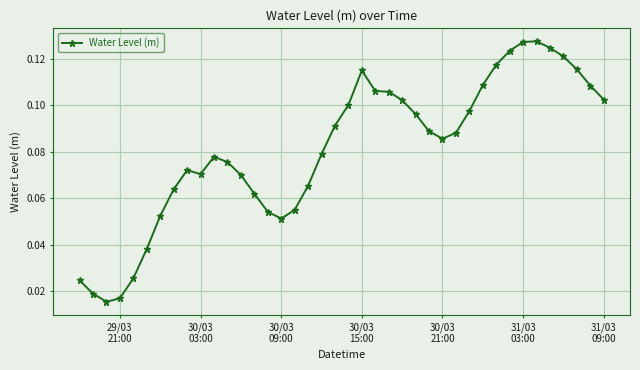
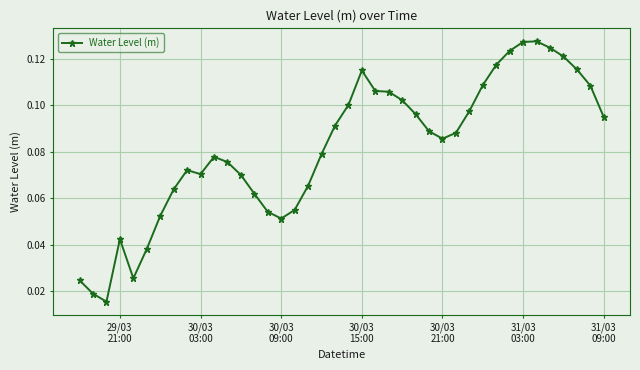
  {
-   "29/03 21:00": 0.017,
+   "29/03 21:00": 0.042,
    "30/03 03:00": 0.070,
    "30/03 09:00": 0.051,
    "30/03 15:00": 0.115,
    "30/03 21:00": 0.086,
    "31/03 03:00": 0.127,
-   "31/03 09:00": 0.102
+   "31/03 09:00": 0.095
  }
